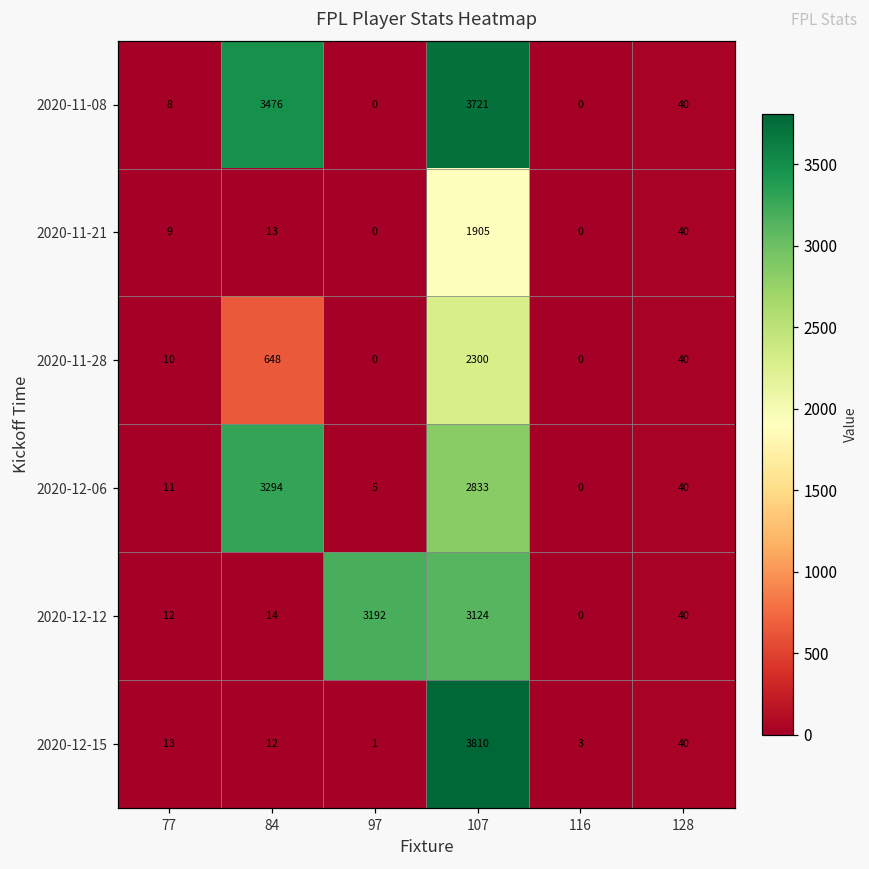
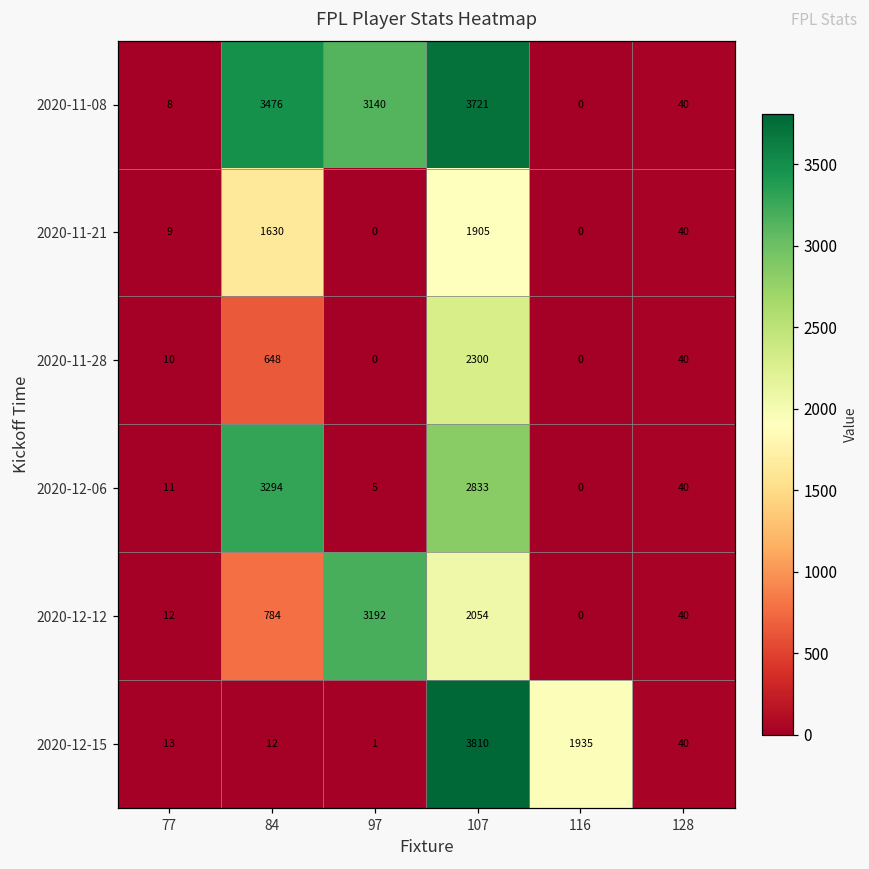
  {
    "2020-11-08": {
      "77": 8,
      "84": 3476,
-     "97": 0,
+     "97": 3140,
      "107": 3721,
      "116": 0,
      "128": 40
    },
    "2020-11-21": {
      "77": 9,
-     "84": 13,
+     "84": 1630,
      "97": 0,
      "107": 1905,
      "116": 0,
      "128": 40
    },
    "2020-11-28": {
      "77": 10,
      "84": 648,
      "97": 0,
      "107": 2300,
      "116": 0,
      "128": 40
    },
    "2020-12-06": {
      "77": 11,
      "84": 3294,
      "97": 5,
      "107": 2833,
      "116": 0,
      "128": 40
    },
    "2020-12-12": {
      "77": 12,
-     "84": 14,
+     "84": 784,
      "97": 3192,
-     "107": 3124,
+     "107": 2054,
      "116": 0,
      "128": 40
    },
    "2020-12-15": {
      "77": 13,
      "84": 12,
      "97": 1,
      "107": 3810,
-     "116": 3,
+     "116": 1935,
      "128": 40
    }
  }
